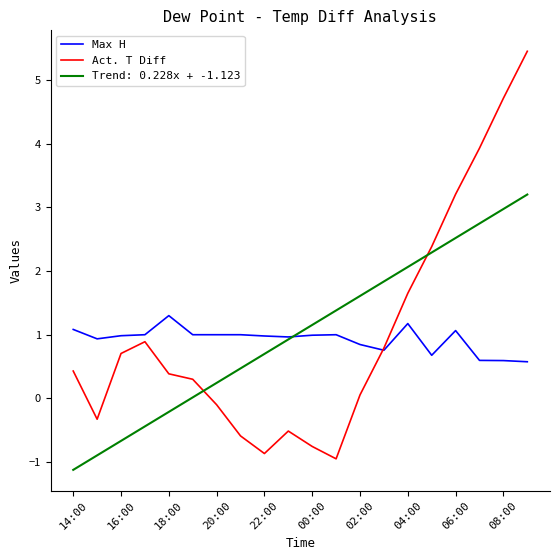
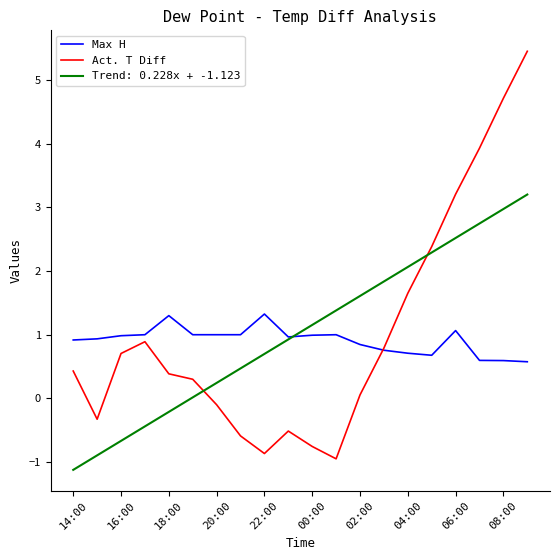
  {
    "Max H": {
-     "14:00": 1.1,
+     "14:00": 0.9,
      "16:00": 1.0,
      "18:00": 1.3,
      "20:00": 1.0,
-     "22:00": 1.0,
+     "22:00": 1.3,
      "00:00": 1.0,
      "02:00": 0.8,
-     "04:00": 1.2,
+     "04:00": 0.7,
      "06:00": 1.1,
      "08:00": 0.6
    },
    "Act. T Diff": {
      "14:00": 0.4,
      "16:00": 0.7,
      "18:00": 0.4,
      "20:00": -0.1,
      "22:00": -0.9,
      "00:00": -0.8,
      "02:00": 0.1,
      "04:00": 1.7,
      "06:00": 3.2,
      "08:00": 4.7
    },
    "Trend: 0.228x + -1.123": {
      "14:00": -1.1,
      "16:00": -0.7,
      "18:00": -0.2,
      "20:00": 0.2,
      "22:00": 0.7,
      "00:00": 1.2,
      "02:00": 1.6,
      "04:00": 2.1,
      "06:00": 2.5,
      "08:00": 3.0
    }
  }
